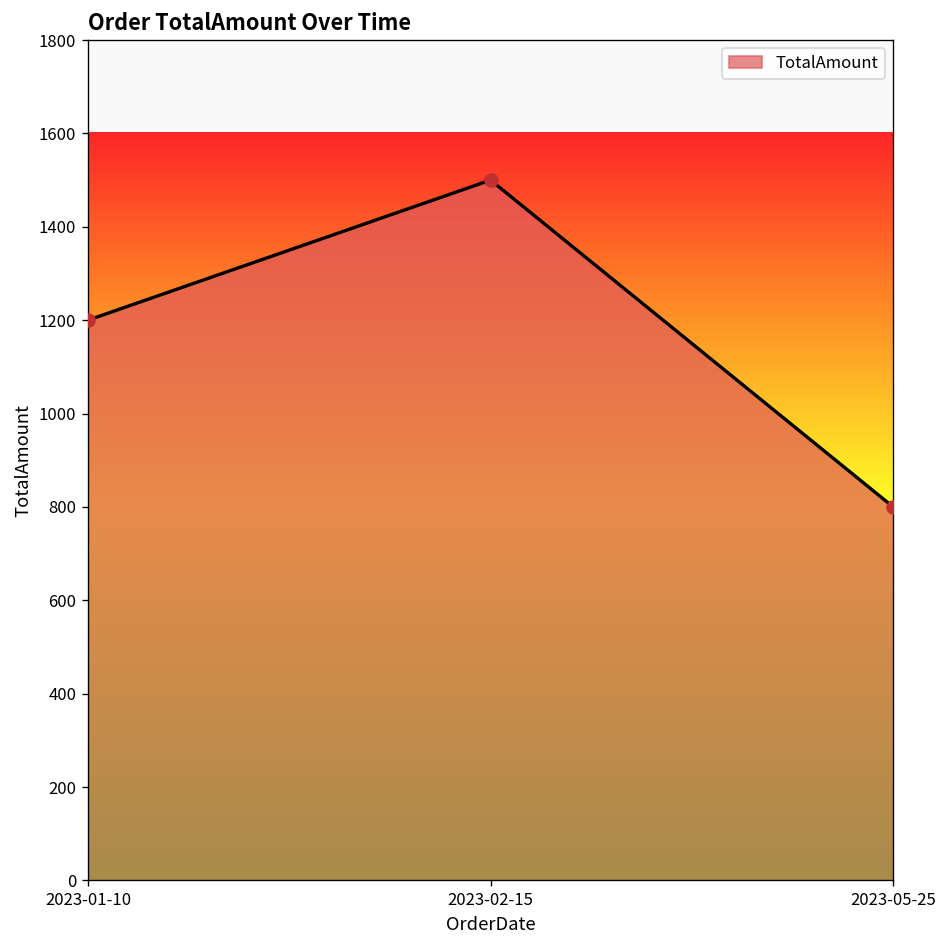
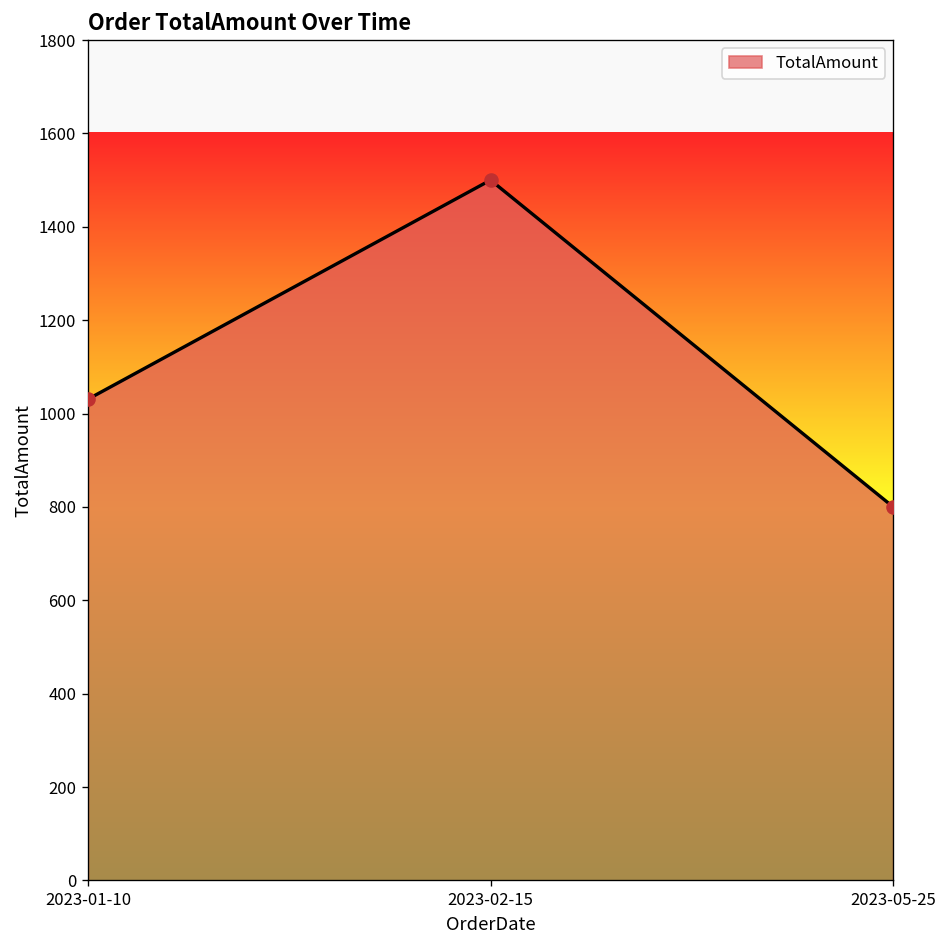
  {
-   "2023-01-10": 1200,
+   "2023-01-10": 1030,
    "2023-02-15": 1500,
    "2023-05-25": 800
  }
